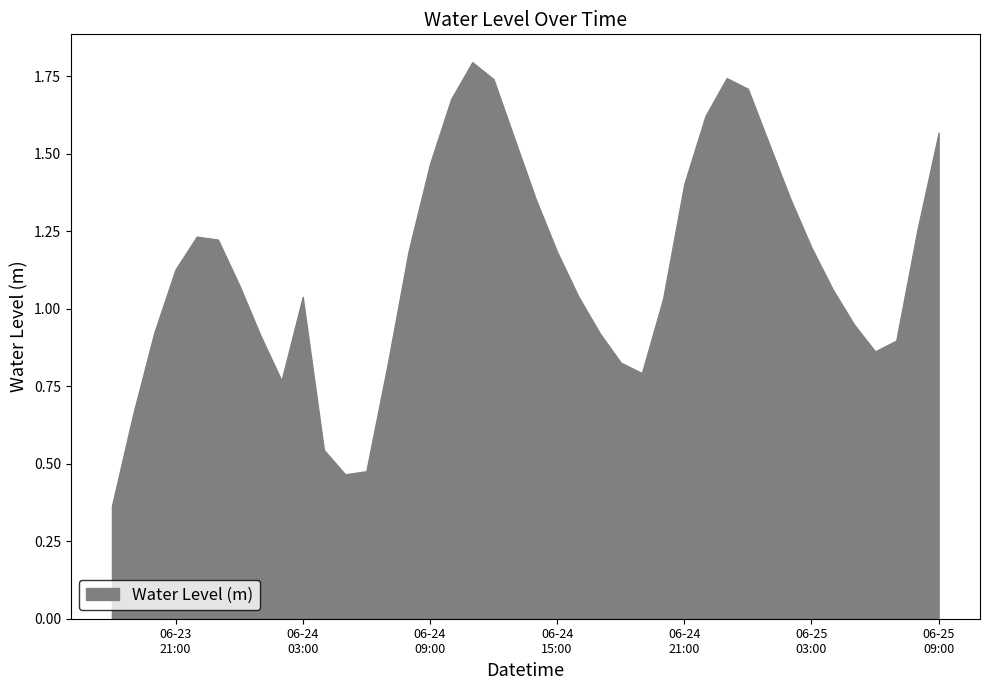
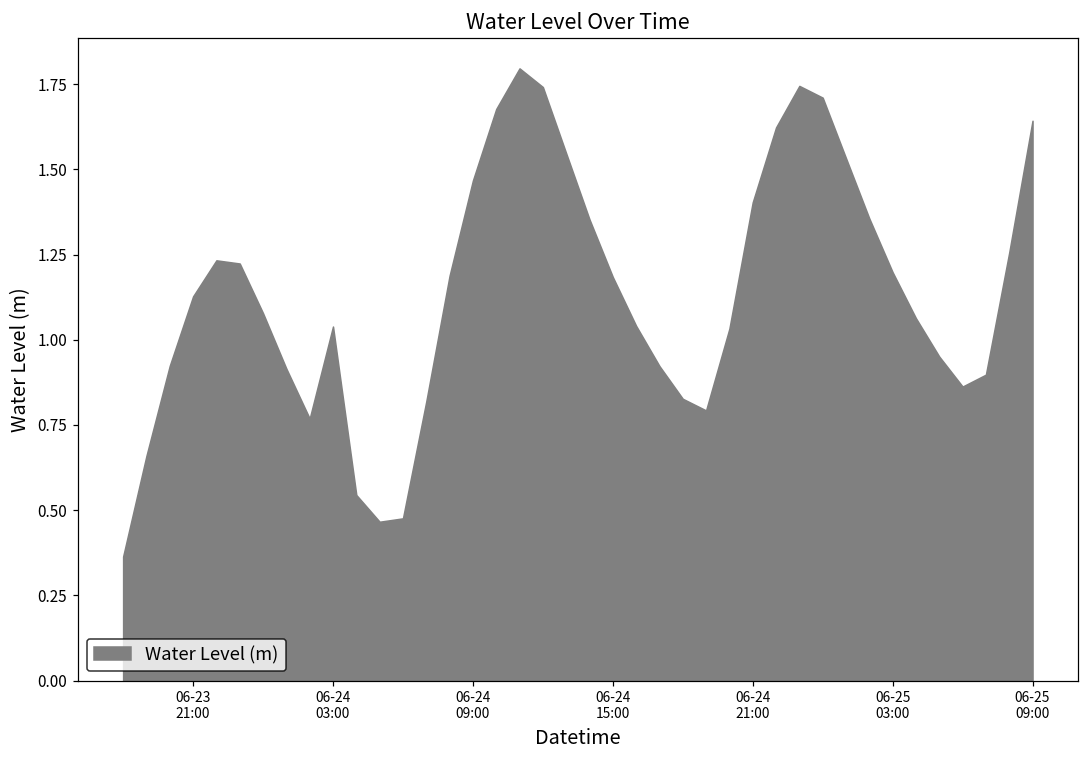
  {
    "06-23 21:00": 1.13,
    "06-24 03:00": 1.04,
    "06-24 09:00": 1.47,
    "06-24 15:00": 1.18,
    "06-24 21:00": 1.40,
    "06-25 03:00": 1.20,
-   "06-25 09:00": 1.57
+   "06-25 09:00": 1.64
  }
